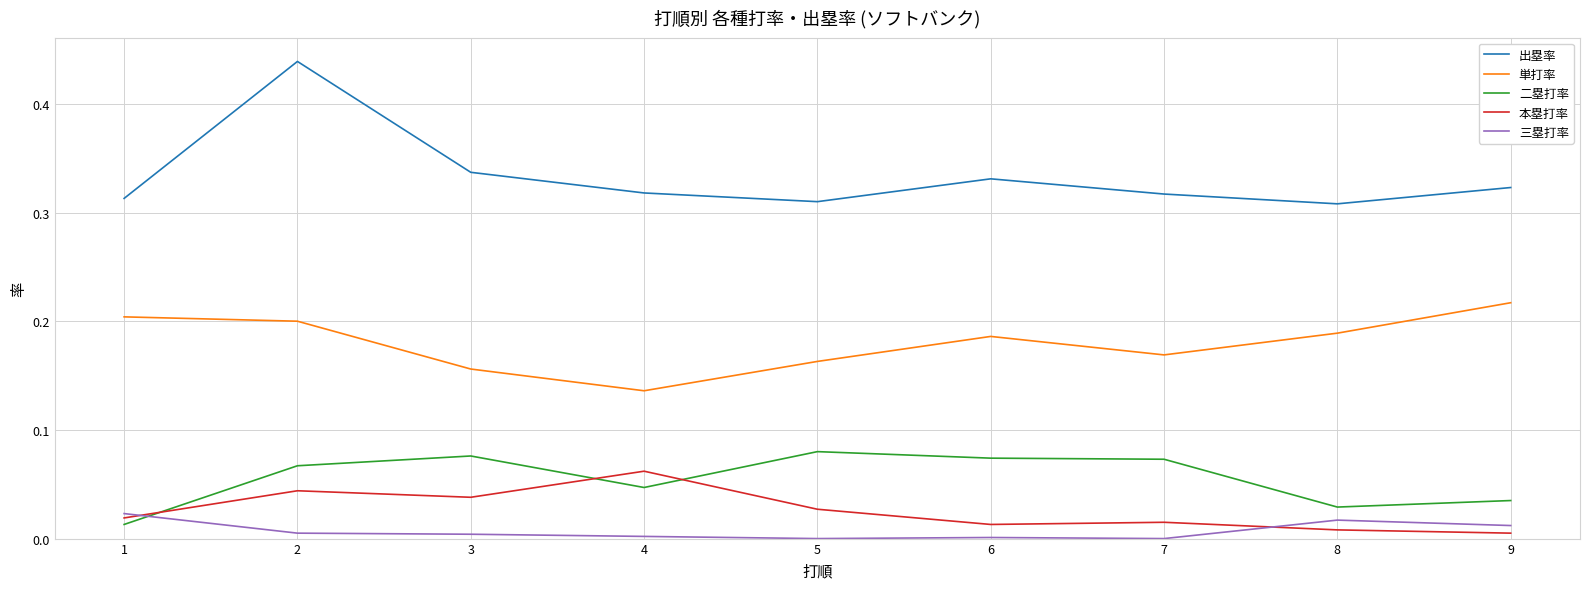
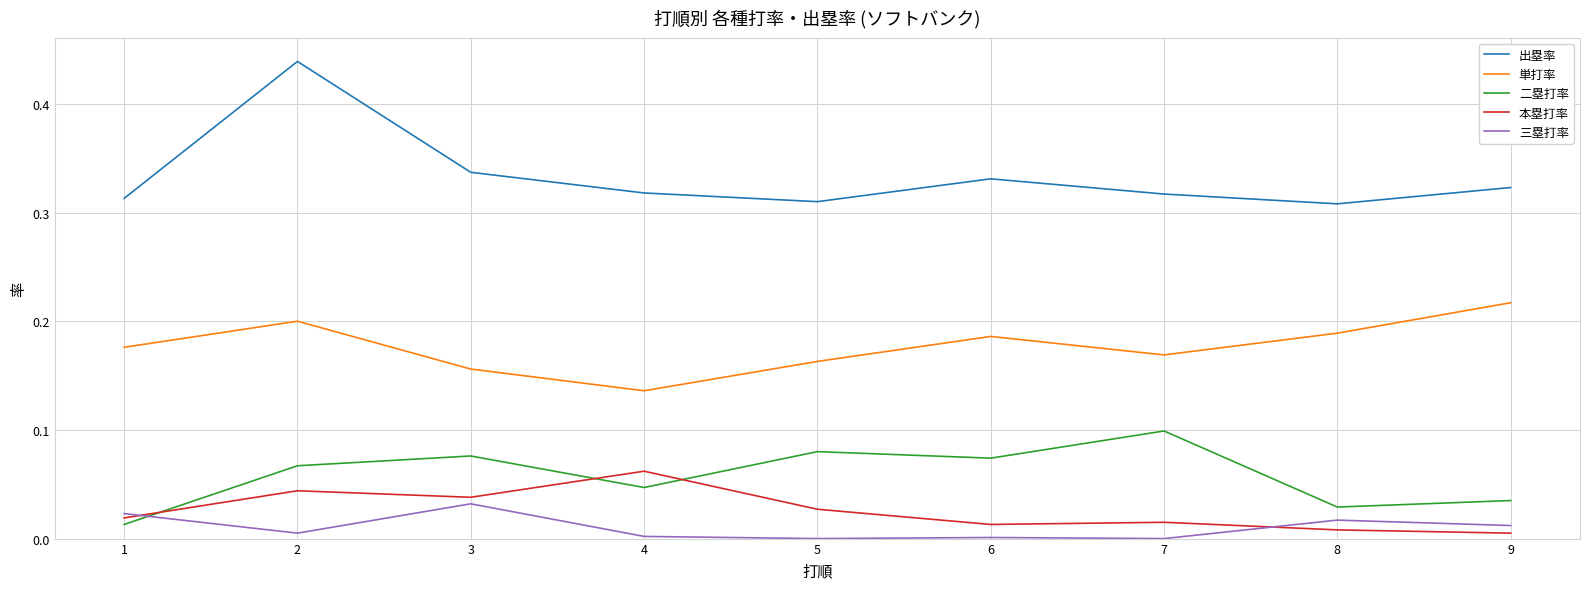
  {
    "出塁率": {
      "1": 0.313,
      "2": 0.439,
      "3": 0.337,
      "4": 0.318,
      "5": 0.310,
      "6": 0.331,
      "7": 0.317,
      "8": 0.308,
      "9": 0.323
    },
    "単打率": {
-     "1": 0.204,
+     "1": 0.176,
      "2": 0.200,
      "3": 0.156,
      "4": 0.136,
      "5": 0.163,
      "6": 0.186,
      "7": 0.169,
      "8": 0.189,
      "9": 0.217
    },
    "二塁打率": {
      "1": 0.013,
      "2": 0.067,
      "3": 0.076,
      "4": 0.047,
      "5": 0.080,
      "6": 0.074,
-     "7": 0.073,
+     "7": 0.099,
      "8": 0.029,
      "9": 0.035
    },
    "本塁打率": {
      "1": 0.019,
      "2": 0.044,
      "3": 0.038,
      "4": 0.062,
      "5": 0.027,
      "6": 0.013,
      "7": 0.015,
      "8": 0.008,
      "9": 0.005
    },
    "三塁打率": {
      "1": 0.023,
      "2": 0.005,
-     "3": 0.004,
+     "3": 0.032,
      "4": 0.002,
      "5": 0.000,
      "6": 0.001,
      "7": 0.000,
      "8": 0.017,
      "9": 0.012
    }
  }
